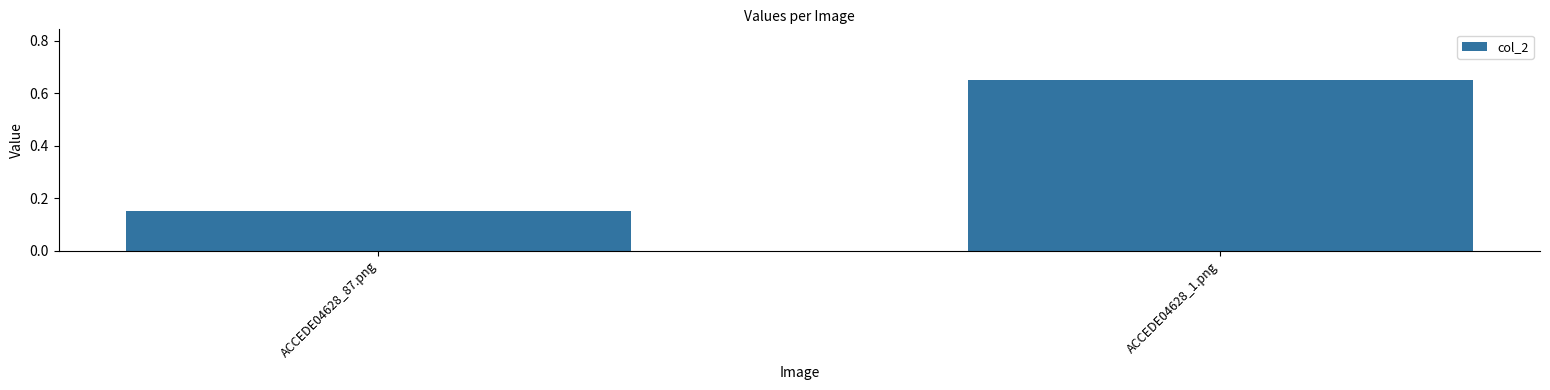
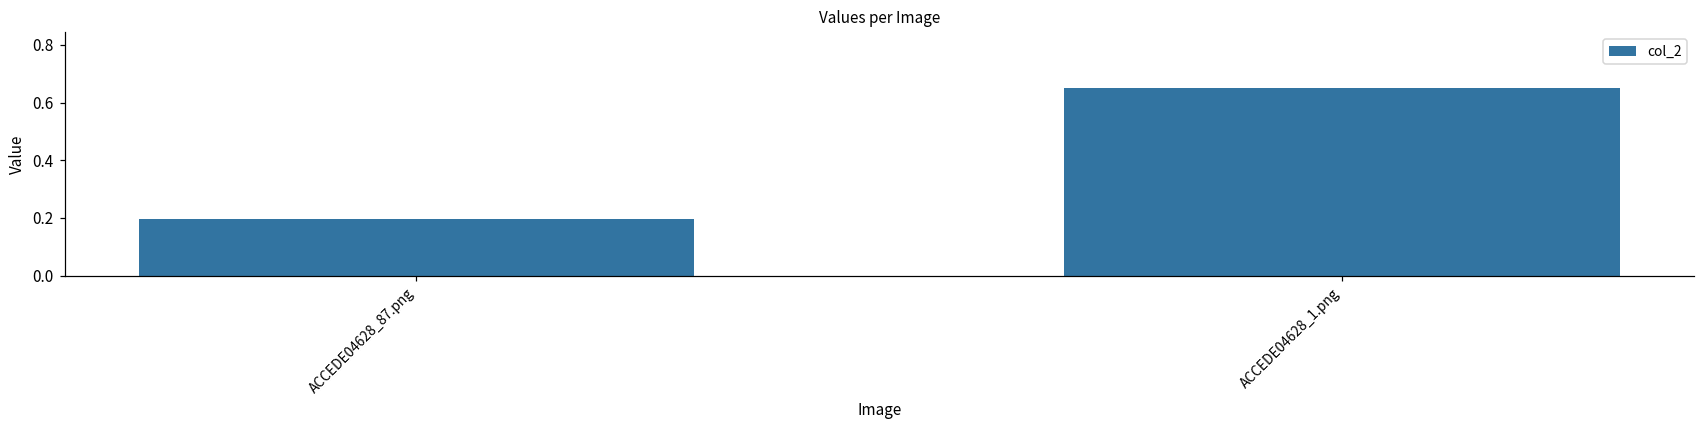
  {
-   "ACCEDE04628_87.png": 0.15,
+   "ACCEDE04628_87.png": 0.20,
    "ACCEDE04628_1.png": 0.65
  }
